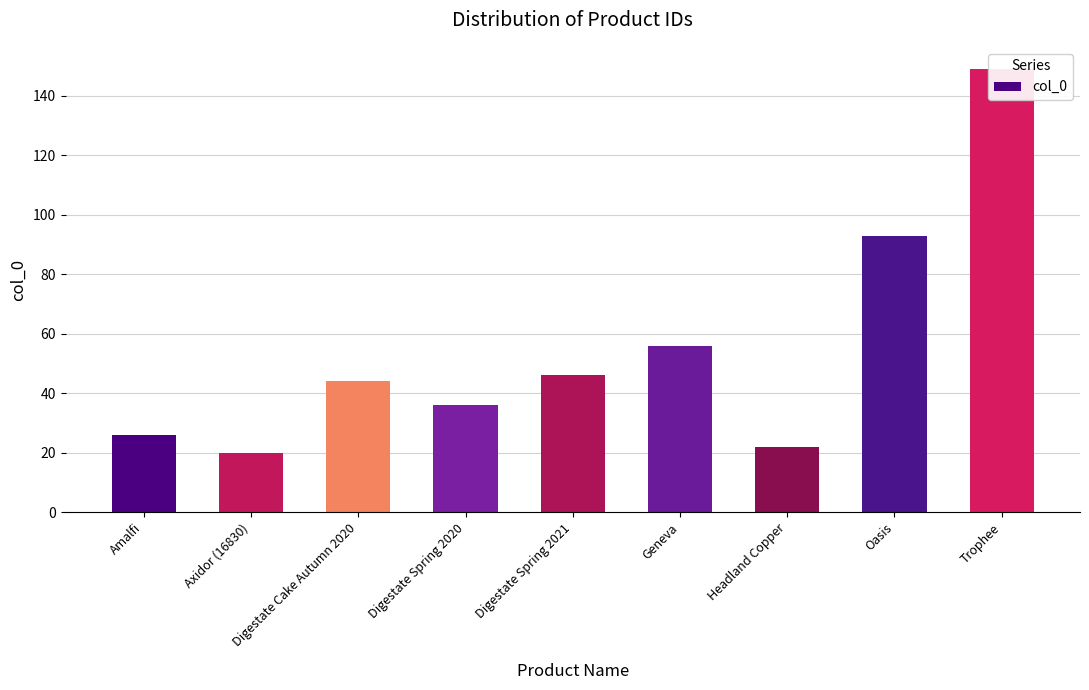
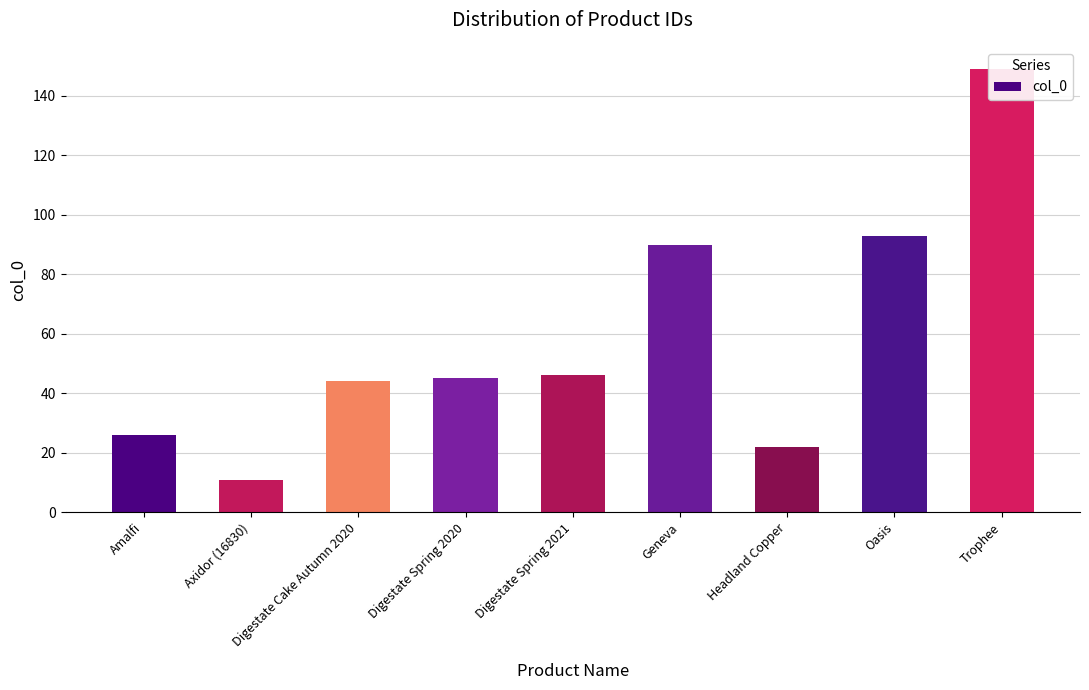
  {
    "Amalfi": 26,
-   "Axidor (16830)": 20,
+   "Axidor (16830)": 11,
    "Digestate Cake Autumn 2020": 44,
-   "Digestate Spring 2020": 36,
+   "Digestate Spring 2020": 45,
    "Digestate Spring 2021": 46,
-   "Geneva": 56,
+   "Geneva": 90,
    "Headland Copper": 22,
    "Oasis": 93
  }
